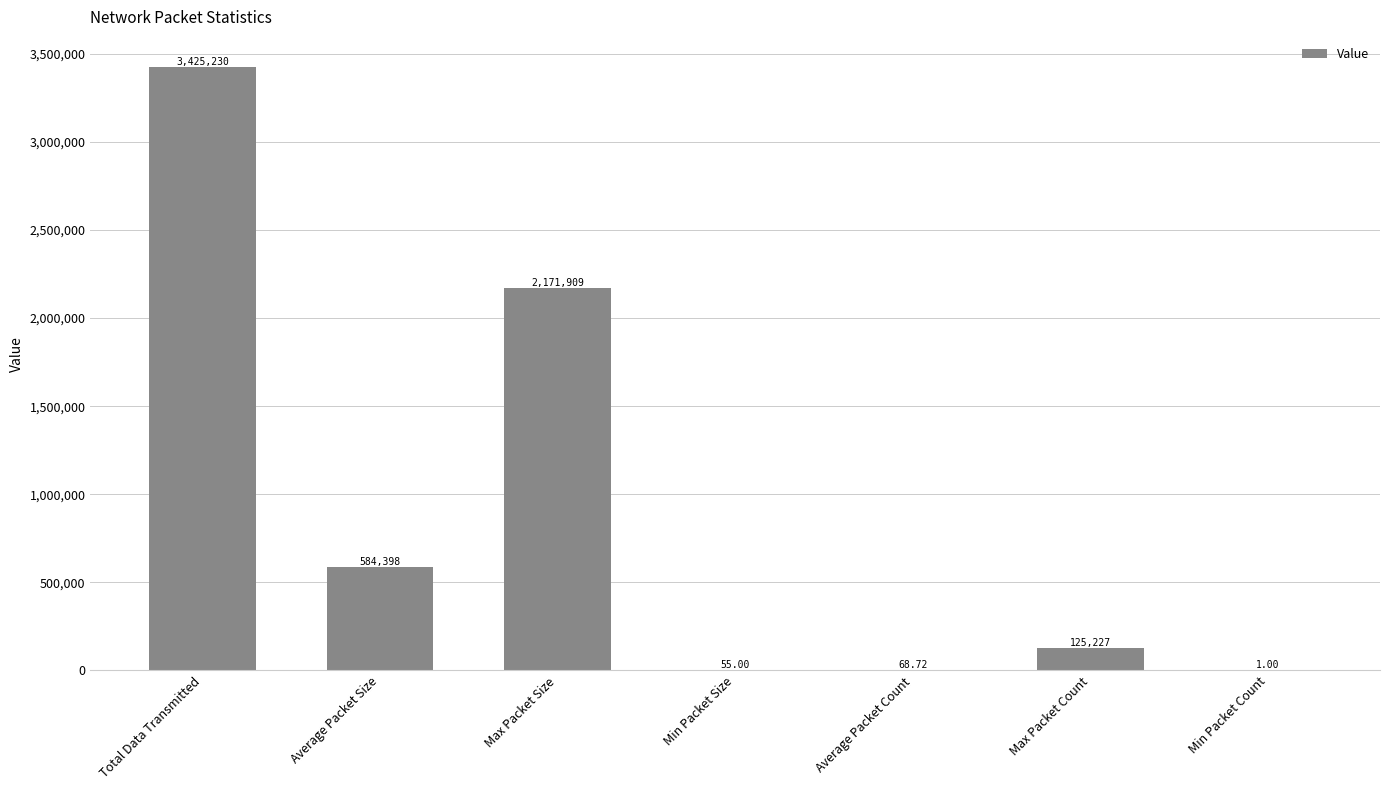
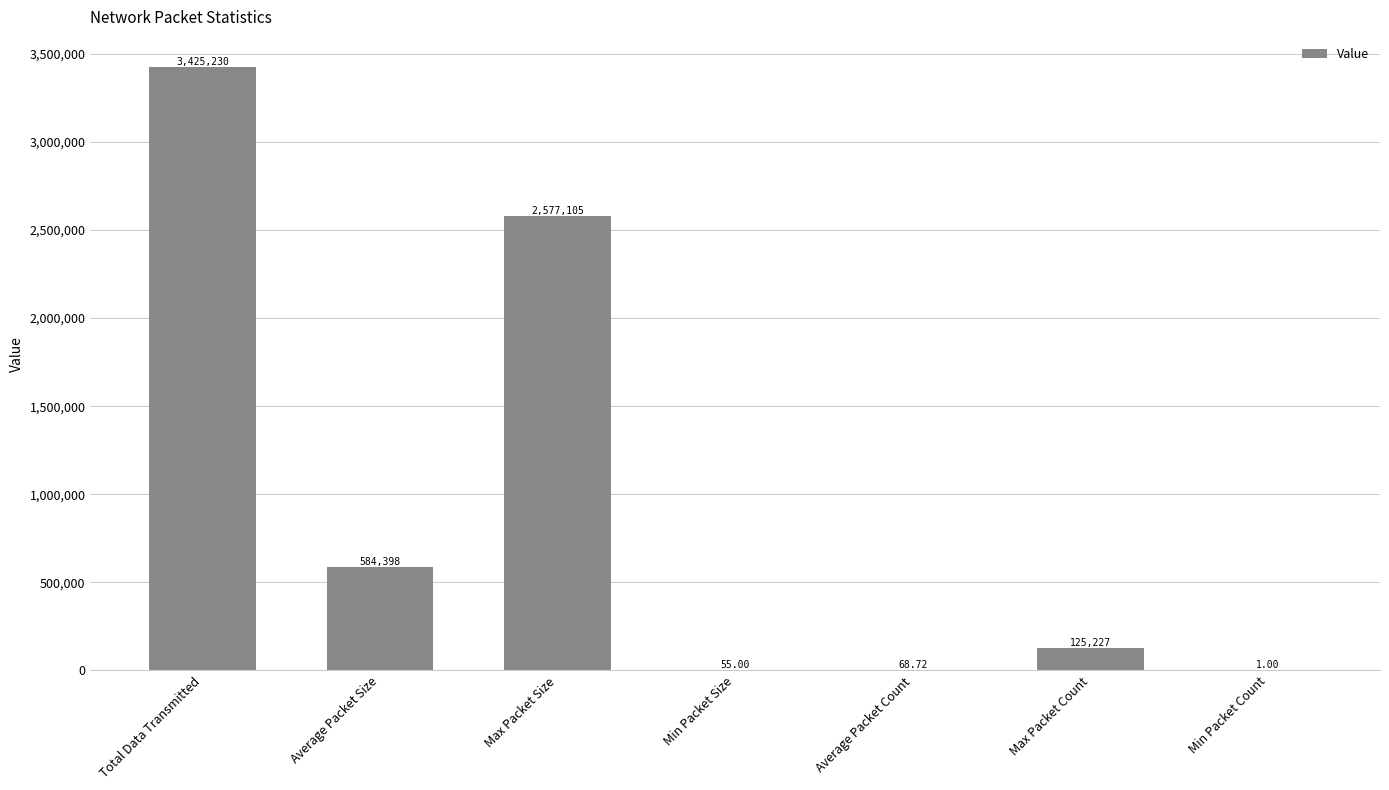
  {
    "Total Data Transmitted": "3,425,230",
    "Average Packet Size": "584,398",
-   "Max Packet Size": "2,171,909",
+   "Max Packet Size": "2,577,105",
    "Min Packet Size": "55.00",
    "Average Packet Count": "68.72",
    "Max Packet Count": "125,227",
    "Min Packet Count": "1.00"
  }
